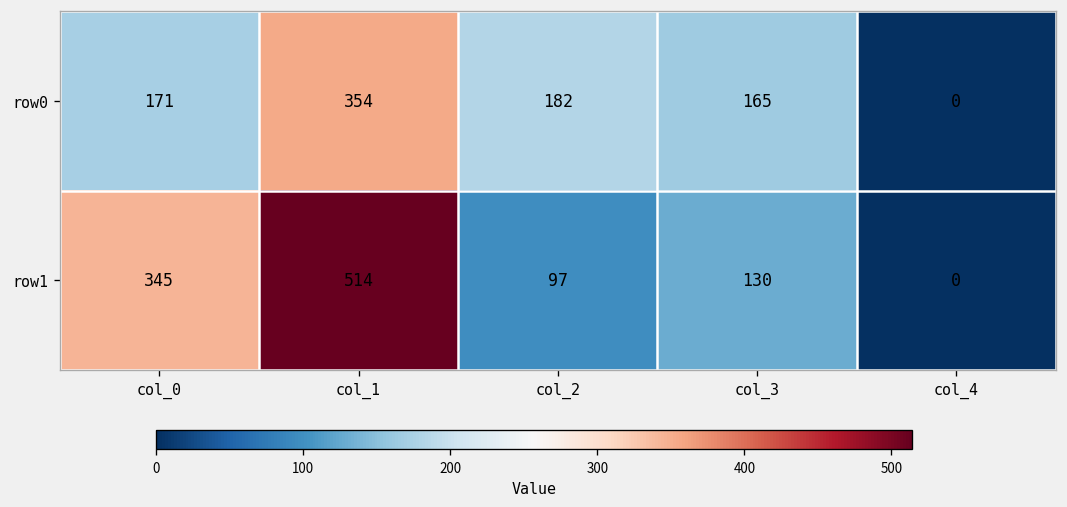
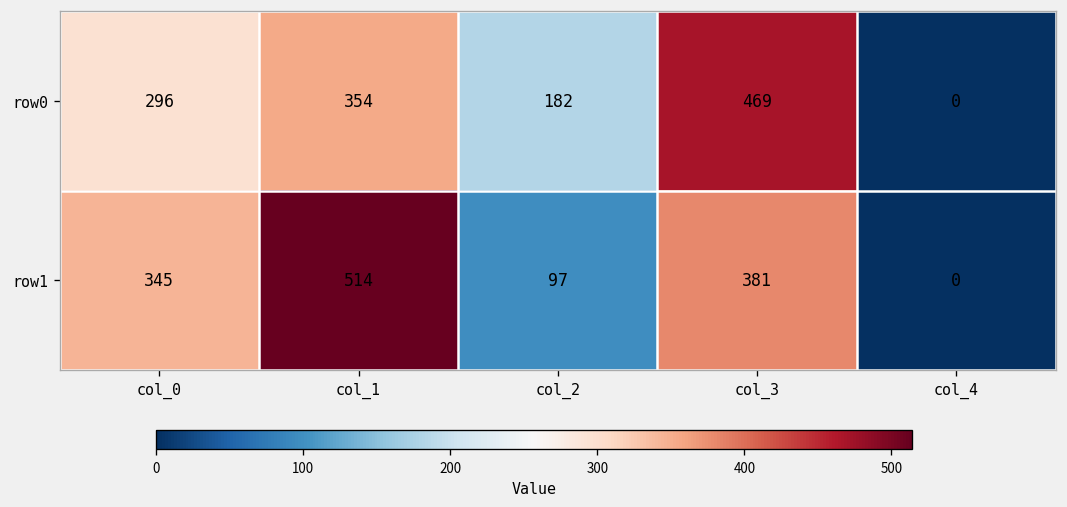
  {
    "row0": {
-     "col_0": 171,
+     "col_0": 296,
      "col_1": 354,
      "col_2": 182,
-     "col_3": 165,
+     "col_3": 469,
      "col_4": 0
    },
    "row1": {
      "col_0": 345,
      "col_1": 514,
      "col_2": 97,
-     "col_3": 130,
+     "col_3": 381,
      "col_4": 0
    }
  }
